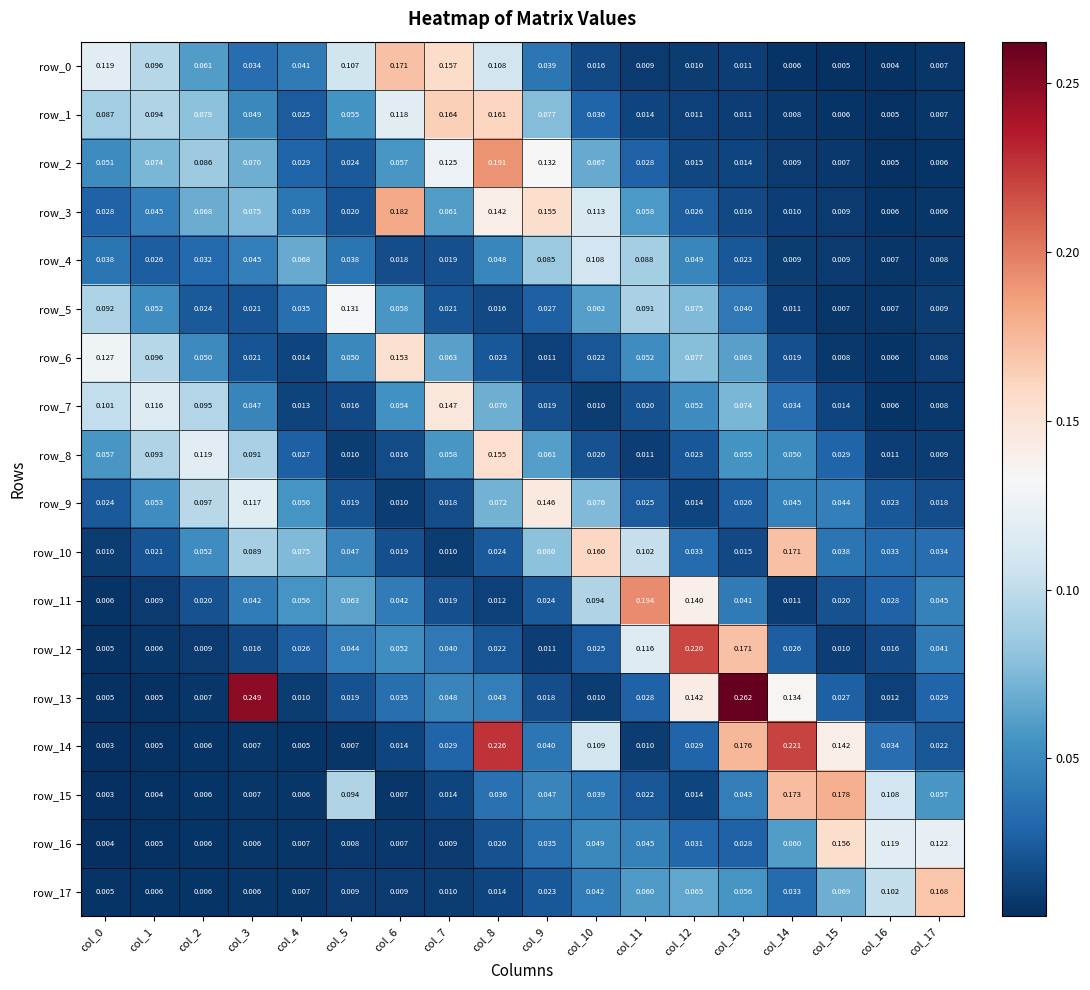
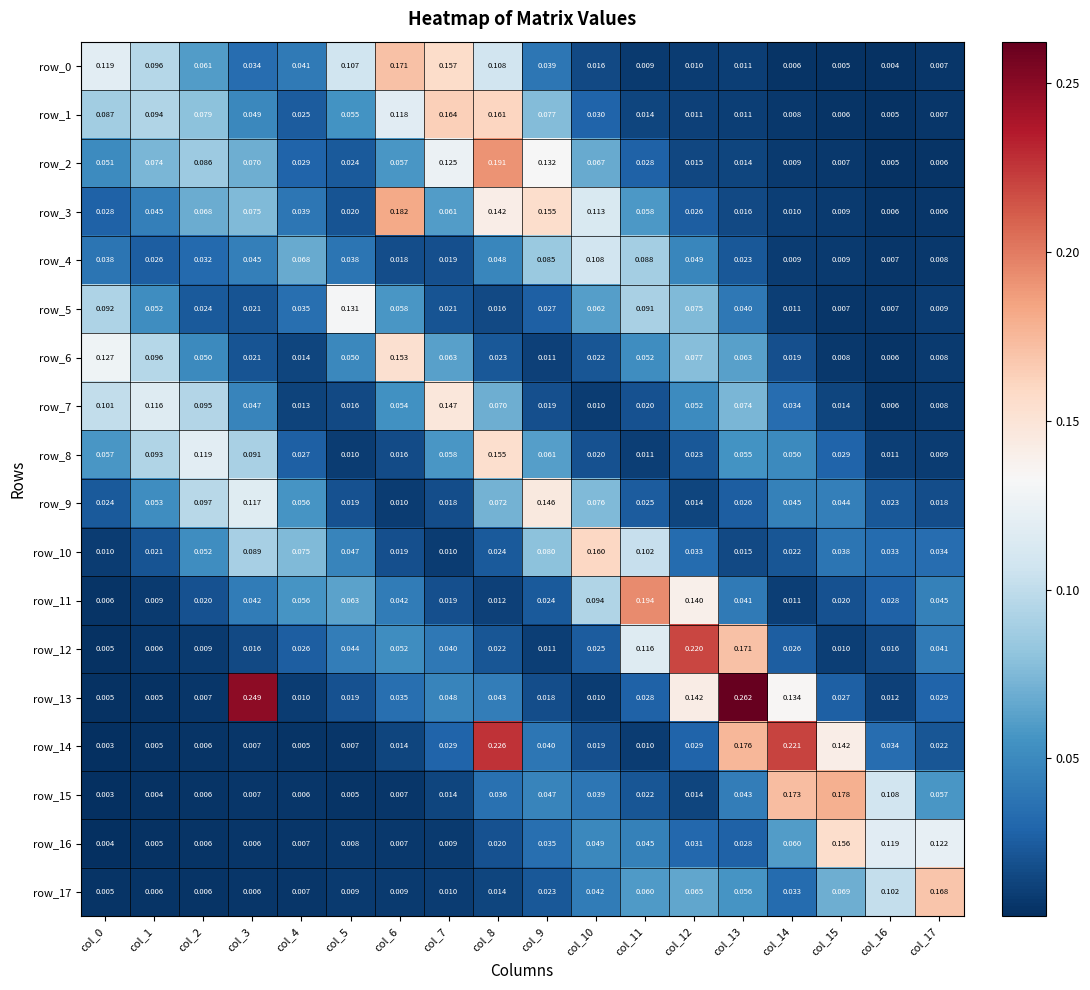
  {
    "row_10": {
      "col_0": 0.010,
      "col_1": 0.021,
      "col_2": 0.052,
      "col_3": 0.089,
      "col_4": 0.075,
      "col_5": 0.047,
      "col_6": 0.019,
      "col_7": 0.010,
      "col_8": 0.024,
      "col_9": 0.080,
      "col_10": 0.160,
      "col_11": 0.102,
      "col_12": 0.033,
      "col_13": 0.015,
-     "col_14": 0.171,
+     "col_14": 0.022,
      "col_15": 0.038,
      "col_16": 0.033,
      "col_17": 0.034
    },
    "row_14": {
      "col_0": 0.003,
      "col_1": 0.005,
      "col_2": 0.006,
      "col_3": 0.007,
      "col_4": 0.005,
      "col_5": 0.007,
      "col_6": 0.014,
      "col_7": 0.029,
      "col_8": 0.226,
      "col_9": 0.040,
-     "col_10": 0.109,
+     "col_10": 0.019,
      "col_11": 0.010,
      "col_12": 0.029,
      "col_13": 0.176,
      "col_14": 0.221,
      "col_15": 0.142,
      "col_16": 0.034,
      "col_17": 0.022
    },
    "row_15": {
      "col_0": 0.003,
      "col_1": 0.004,
      "col_2": 0.006,
      "col_3": 0.007,
      "col_4": 0.006,
-     "col_5": 0.094,
+     "col_5": 0.005,
      "col_6": 0.007,
      "col_7": 0.014,
      "col_8": 0.036,
      "col_9": 0.047,
      "col_10": 0.039,
      "col_11": 0.022,
      "col_12": 0.014,
      "col_13": 0.043,
      "col_14": 0.173,
      "col_15": 0.178,
      "col_16": 0.108,
      "col_17": 0.057
    }
  }
